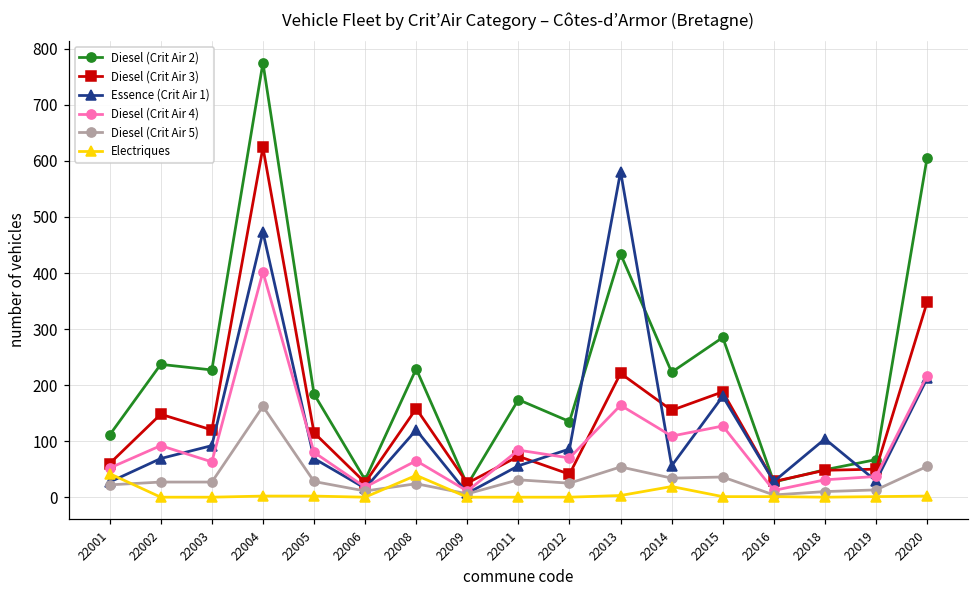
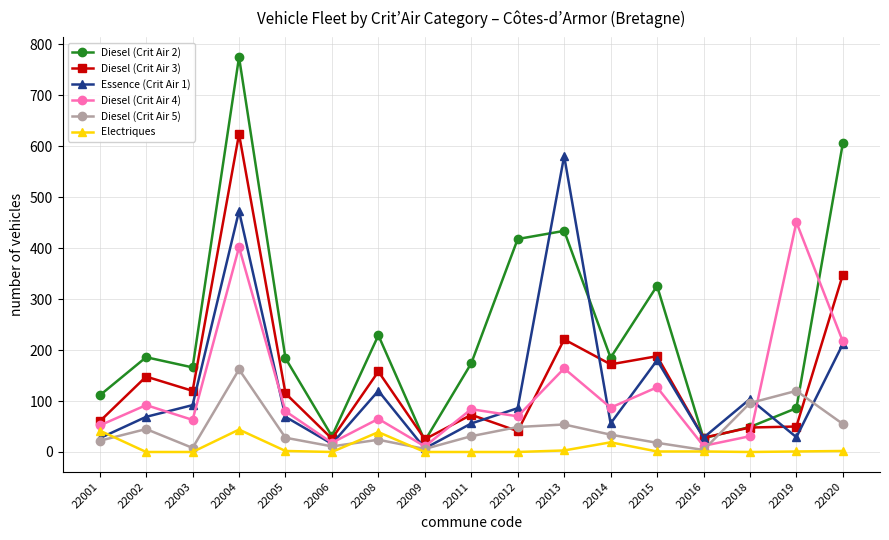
  {
    "Diesel (Crit Air 2)": {
      "22001": 110,
-     "22002": 240,
-     "22003": 230,
+     "22002": 190,
+     "22003": 170,
      "22004": 780,
      "22005": 180,
      "22008": 230,
      "22011": 170,
-     "22012": 140,
+     "22012": 420,
      "22013": 430,
-     "22014": 220,
-     "22015": 290,
-     "22019": 70,
+     "22014": 190,
+     "22015": 330,
+     "22019": 90,
      "22020": 610
    },
    "Diesel (Crit Air 3)": {
      "22001": 60,
      "22002": 150,
      "22003": 120,
      "22004": 620,
      "22005": 120,
      "22008": 160,
      "22011": 70,
      "22012": 40,
      "22013": 220,
-     "22014": 160,
+     "22014": 170,
      "22015": 190,
      "22019": 50,
      "22020": 350
    },
    "Essence (Crit Air 1)": {
      "22001": 30,
      "22002": 70,
      "22003": 90,
      "22004": 470,
      "22005": 70,
      "22008": 120,
      "22011": 60,
      "22012": 90,
      "22013": 580,
      "22014": 60,
      "22015": 180,
      "22018": 100,
      "22019": 30,
      "22020": 210
    },
    "Diesel (Crit Air 4)": {
      "22001": 50,
      "22002": 90,
      "22003": 60,
      "22004": 400,
      "22005": 80,
      "22008": 70,
      "22011": 80,
      "22012": 70,
      "22013": 160,
-     "22014": 110,
+     "22014": 90,
      "22015": 130,
      "22016": 10,
      "22018": 30,
-     "22019": 40,
+     "22019": 450,
      "22020": 220
    },
    "Diesel (Crit Air 5)": {
      "22001": 20,
-     "22002": 30,
-     "22003": 30,
+     "22002": 50,
+     "22003": 10,
      "22004": 160,
      "22005": 30,
      "22006": 10,
      "22008": 20,
      "22011": 30,
-     "22012": 30,
+     "22012": 50,
      "22013": 50,
      "22014": 30,
-     "22015": 40,
-     "22018": 10,
-     "22019": 10,
+     "22015": 20,
+     "22018": 100,
+     "22019": 120,
      "22020": 60
    },
    "Electriques": {
      "22001": 40,
      "22002": 0,
      "22003": 0,
-     "22004": 0,
+     "22004": 40,
      "22005": 0,
      "22006": 0,
      "22008": 40,
      "22009": 0,
      "22011": 0,
      "22012": 0,
      "22013": 0,
      "22014": 20,
      "22015": 0,
      "22018": 0,
      "22019": 0,
      "22020": 0
    }
  }
